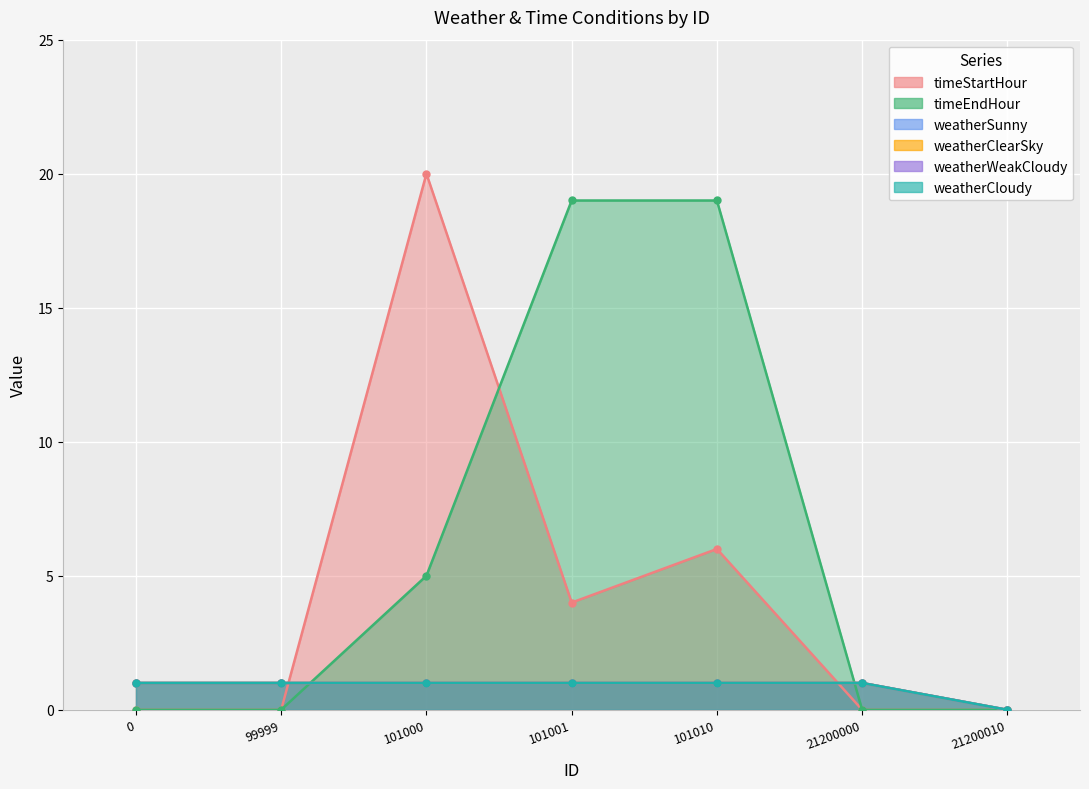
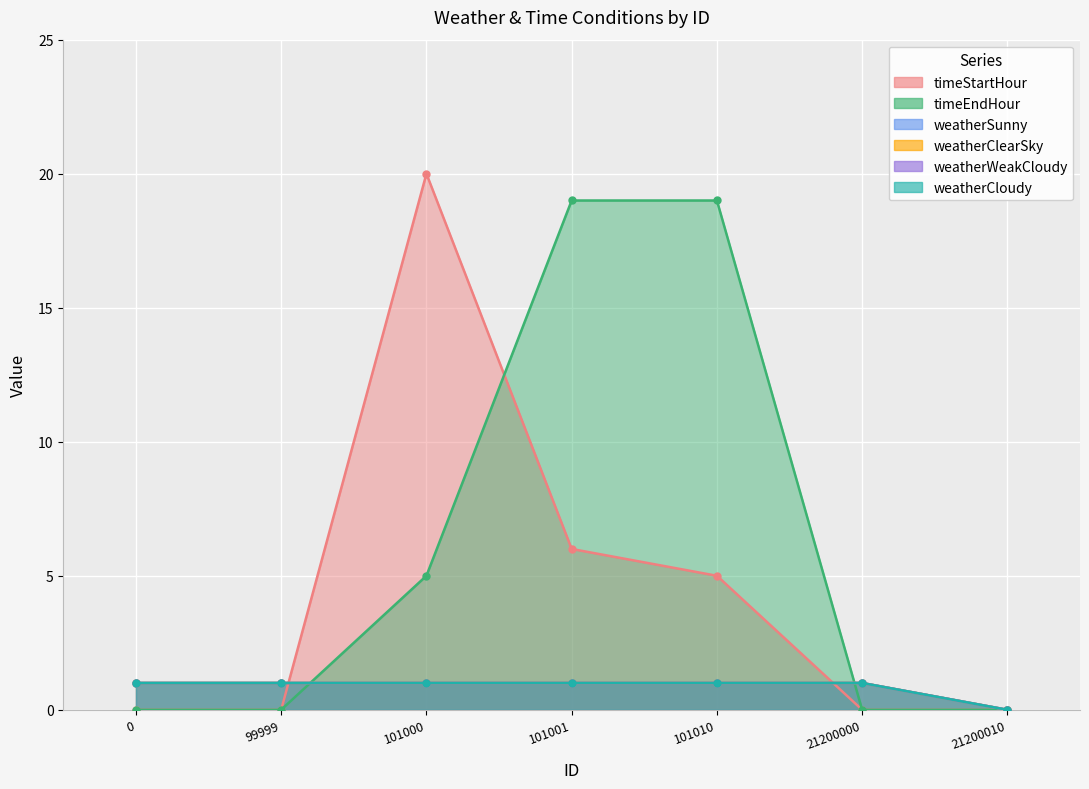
  {
    "timeStartHour": {
      "101000": 20,
-     "101001": 4,
-     "101010": 6
+     "101001": 6,
+     "101010": 5
    }
  }
